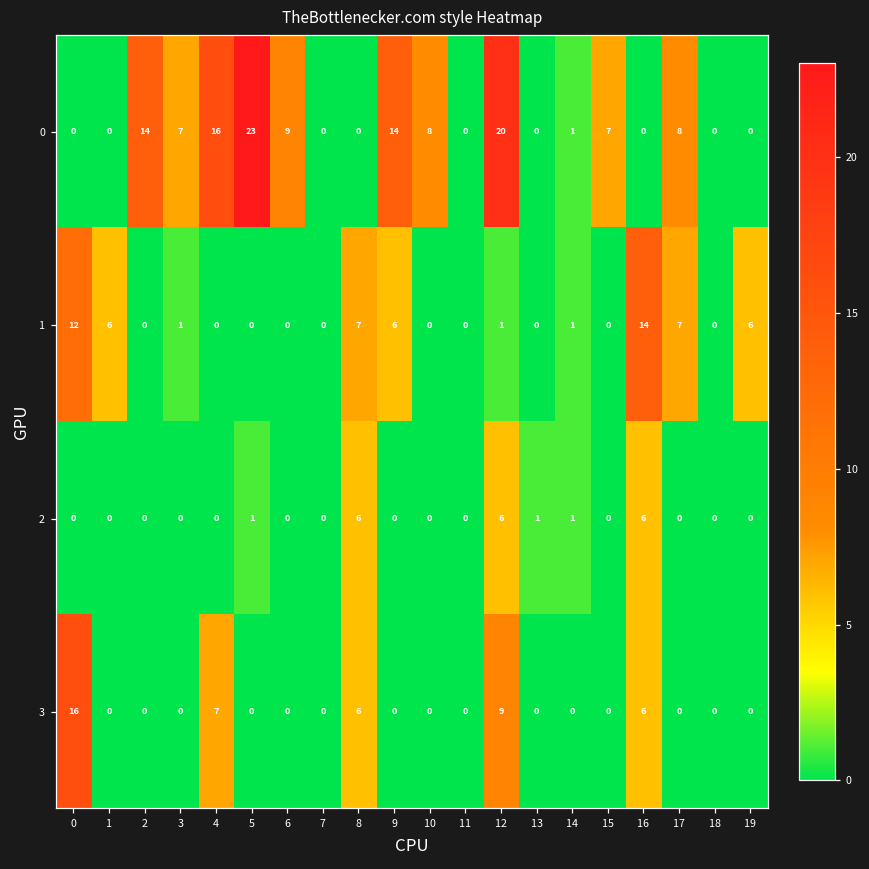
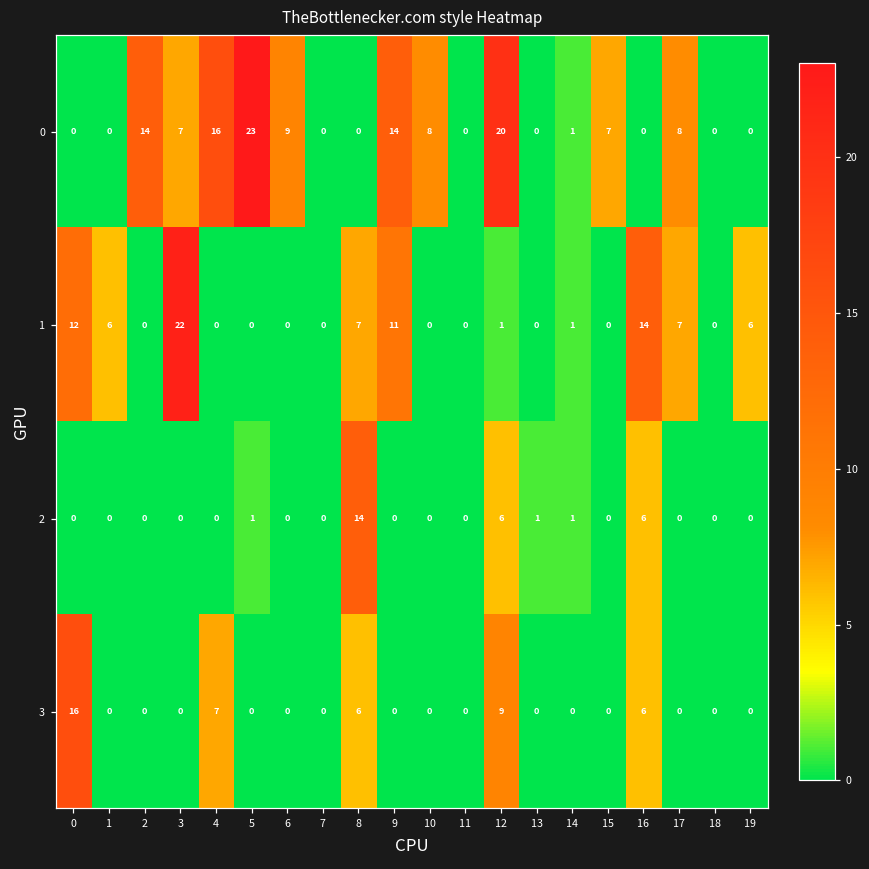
  {
    "0": {
      "0": 0,
      "1": 0,
      "2": 14,
      "3": 7,
      "4": 16,
      "5": 23,
      "6": 9,
      "7": 0,
      "8": 0,
      "9": 14,
      "10": 8,
      "11": 0,
      "12": 20,
      "13": 0,
      "14": 1,
      "15": 7,
      "16": 0,
      "17": 8,
      "18": 0,
      "19": 0
    },
    "1": {
      "0": 12,
      "1": 6,
      "2": 0,
-     "3": 1,
+     "3": 22,
      "4": 0,
      "5": 0,
      "6": 0,
      "7": 0,
      "8": 7,
-     "9": 6,
+     "9": 11,
      "10": 0,
      "11": 0,
      "12": 1,
      "13": 0,
      "14": 1,
      "15": 0,
      "16": 14,
      "17": 7,
      "18": 0,
      "19": 6
    },
    "2": {
      "0": 0,
      "1": 0,
      "2": 0,
      "3": 0,
      "4": 0,
      "5": 1,
      "6": 0,
      "7": 0,
-     "8": 6,
+     "8": 14,
      "9": 0,
      "10": 0,
      "11": 0,
      "12": 6,
      "13": 1,
      "14": 1,
      "15": 0,
      "16": 6,
      "17": 0,
      "18": 0,
      "19": 0
    },
    "3": {
      "0": 16,
      "1": 0,
      "2": 0,
      "3": 0,
      "4": 7,
      "5": 0,
      "6": 0,
      "7": 0,
      "8": 6,
      "9": 0,
      "10": 0,
      "11": 0,
      "12": 9,
      "13": 0,
      "14": 0,
      "15": 0,
      "16": 6,
      "17": 0,
      "18": 0,
      "19": 0
    }
  }
